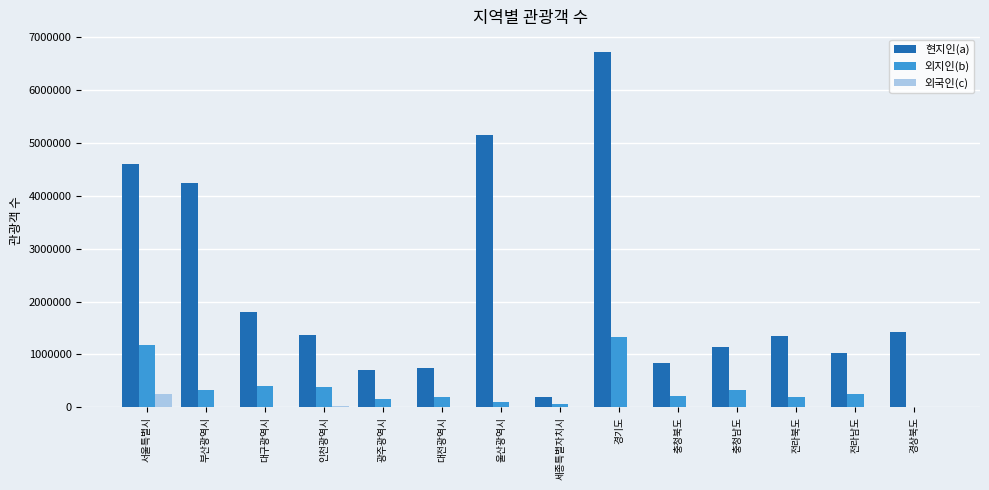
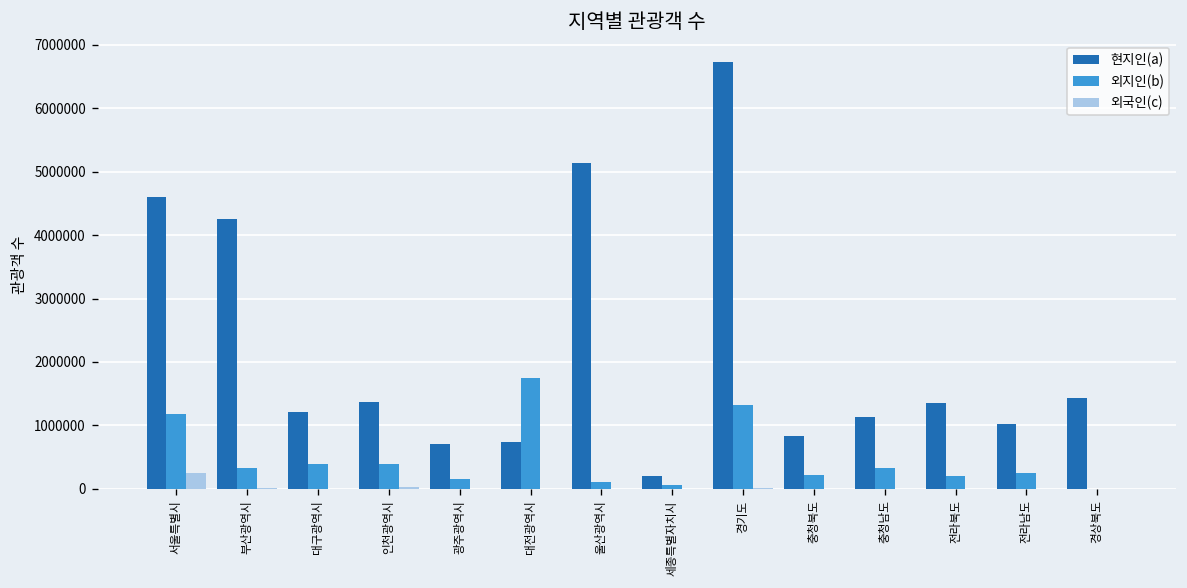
  {
    "현지인(a)": {
      "서울특별시": 4600000,
      "부산광역시": 4200000,
-     "대구광역시": 1800000,
+     "대구광역시": 1200000,
      "인천광역시": 1400000,
      "광주광역시": 700000,
      "대전광역시": 700000,
      "울산광역시": 5100000,
      "세종특별자치시": 200000,
      "경기도": 6700000,
      "충청북도": 800000,
      "충청남도": 1100000,
      "전라북도": 1400000,
      "전라남도": 1000000,
      "경상북도": 1400000
    },
    "외지인(b)": {
      "서울특별시": 1200000,
      "부산광역시": 300000,
      "대구광역시": 400000,
      "인천광역시": 400000,
      "광주광역시": 200000,
-     "대전광역시": 200000,
+     "대전광역시": 1700000,
      "울산광역시": 100000,
      "세종특별자치시": 100000,
      "경기도": 1300000,
      "충청북도": 200000,
      "충청남도": 300000,
      "전라북도": 200000,
      "전라남도": 300000,
      "경상북도": 0
    },
    "외국인(c)": {
      "서울특별시": 200000,
      "경상북도": 0
    }
  }
